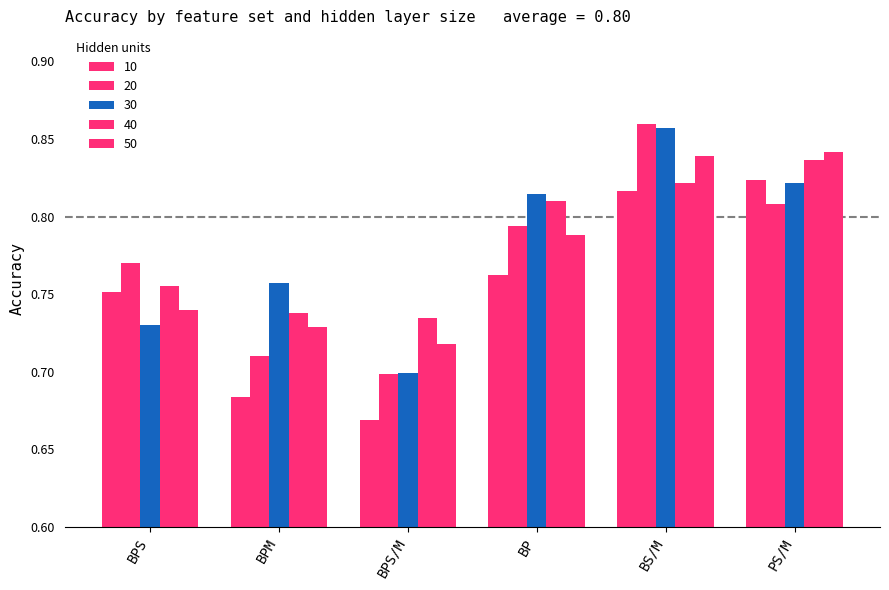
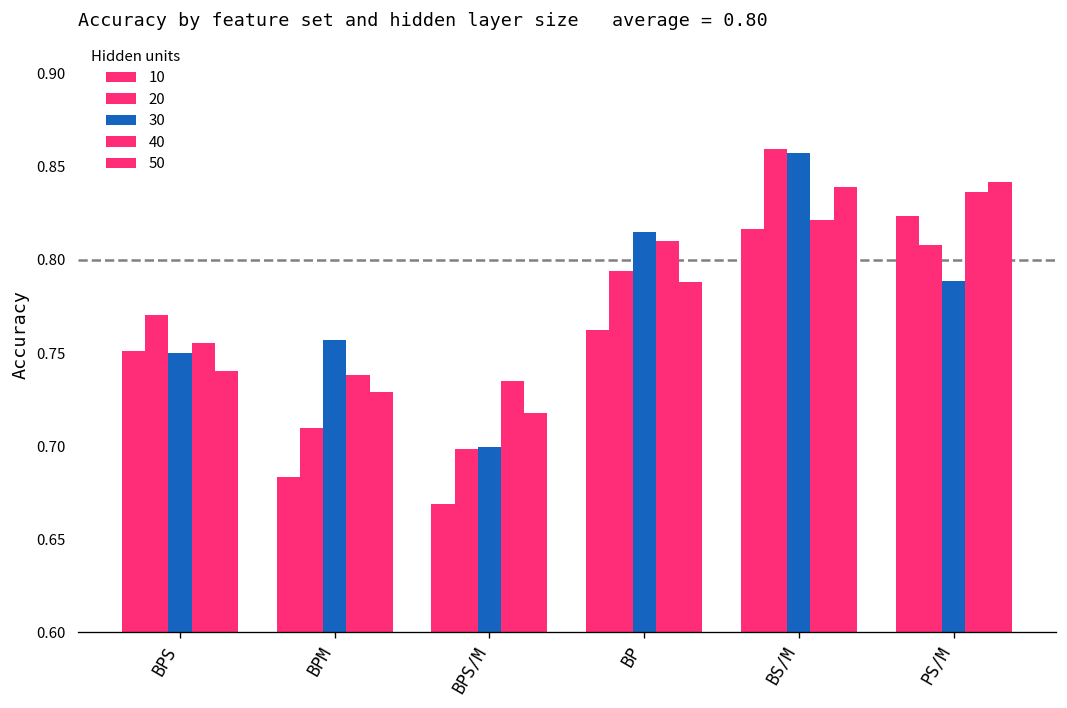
  {
    "30": {
-     "BPS": 0.73,
+     "BPS": 0.75,
      "BPM": 0.757,
      "BPS/M": 0.699,
      "BP": 0.815,
      "BS/M": 0.857,
-     "PS/M": 0.822
+     "PS/M": 0.789
    }
  }
